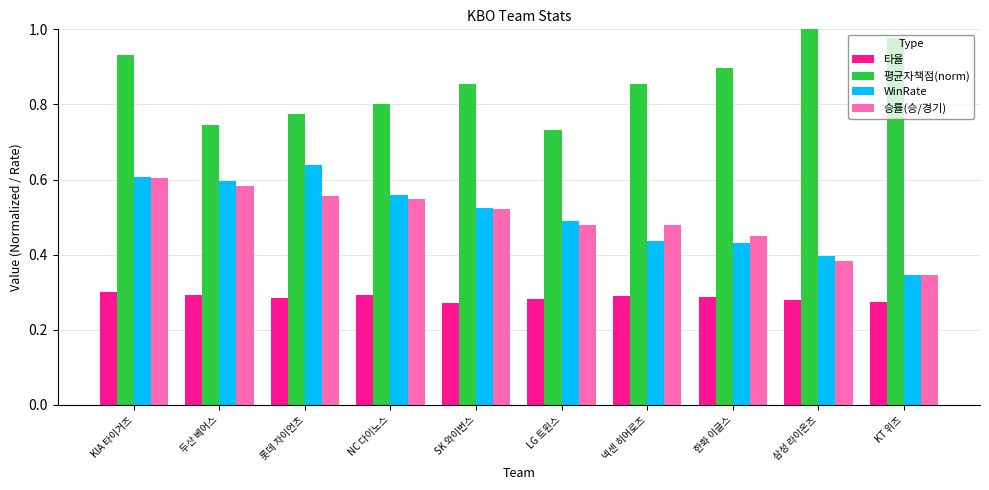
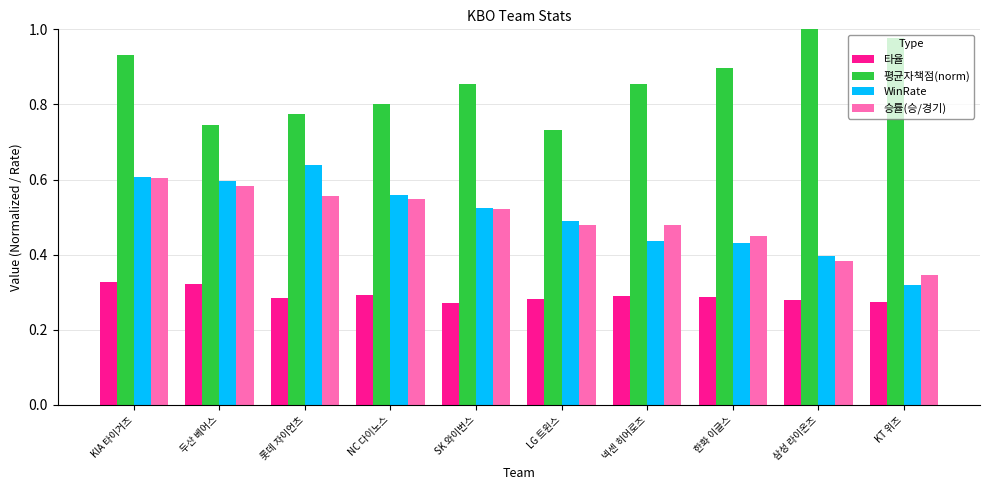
  {
    "타율": {
-     "KIA 타이거즈": 0.30,
-     "두산 베어스": 0.29,
+     "KIA 타이거즈": 0.33,
+     "두산 베어스": 0.32,
      "롯데 자이언츠": 0.29,
      "NC 다이노스": 0.29,
      "SK 와이번스": 0.27,
      "LG 트윈스": 0.28,
      "넥센 히어로즈": 0.29,
      "한화 이글스": 0.29,
      "삼성 라이온즈": 0.28,
      "KT 위즈": 0.28
    },
    "평균자책점(norm)": {
      "KIA 타이거즈": 0.93,
      "두산 베어스": 0.74,
      "롯데 자이언츠": 0.78,
      "NC 다이노스": 0.80,
      "SK 와이번스": 0.85,
      "LG 트윈스": 0.73,
      "넥센 히어로즈": 0.86,
      "한화 이글스": 0.90,
      "삼성 라이온즈": 1.00
    },
    "WinRate": {
      "KIA 타이거즈": 0.61,
      "두산 베어스": 0.60,
      "롯데 자이언츠": 0.64,
      "NC 다이노스": 0.56,
      "SK 와이번스": 0.52,
      "LG 트윈스": 0.49,
      "넥센 히어로즈": 0.44,
      "한화 이글스": 0.43,
      "삼성 라이온즈": 0.40,
-     "KT 위즈": 0.35
+     "KT 위즈": 0.32
    },
    "승률(승/경기)": {
      "KIA 타이거즈": 0.60,
      "두산 베어스": 0.58,
      "롯데 자이언츠": 0.56,
      "NC 다이노스": 0.55,
      "SK 와이번스": 0.52,
      "LG 트윈스": 0.48,
      "넥센 히어로즈": 0.48,
      "한화 이글스": 0.45,
      "삼성 라이온즈": 0.38,
      "KT 위즈": 0.35
    }
  }
